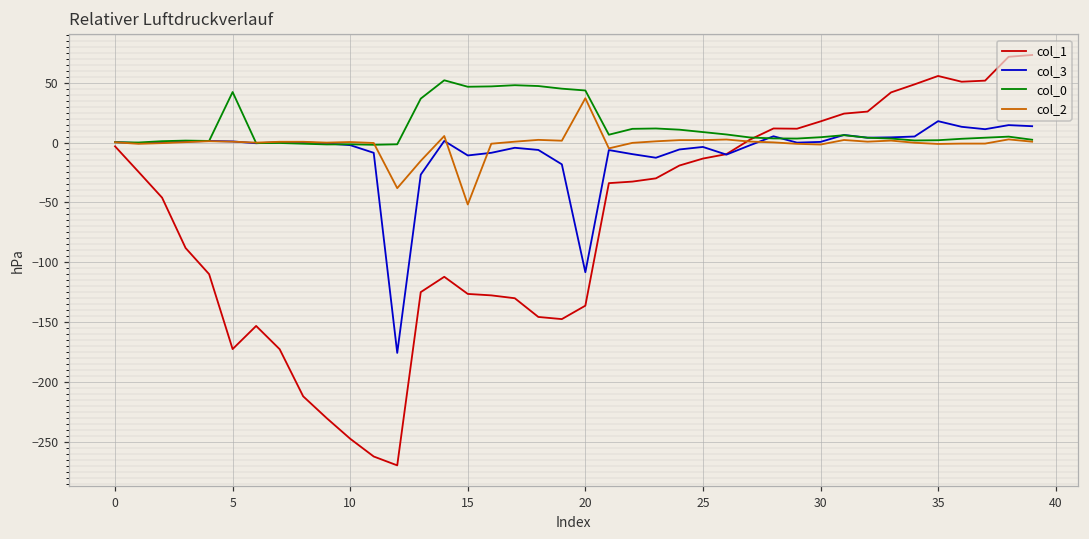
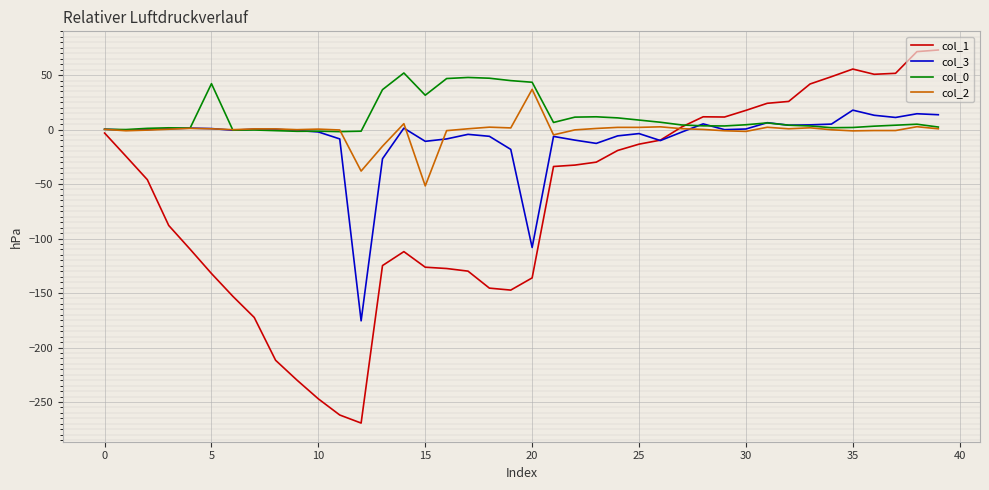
  {
    "col_1": {
      "0": -3,
-     "5": -172,
+     "5": -132,
      "10": -247,
      "15": -126,
      "20": -136,
      "25": -13,
      "30": 18,
      "35": 56
    },
    "col_3": {
      "15": -11,
      "20": -108,
      "25": -4,
      "35": 18
    },
    "col_0": {
      "5": 42,
-     "15": 47,
+     "15": 32,
      "20": 43,
      "25": 9,
      "30": 4,
      "35": 2
    },
    "col_2": {
      "15": -52,
      "20": 37,
      "25": 2,
      "35": -1
    }
  }
